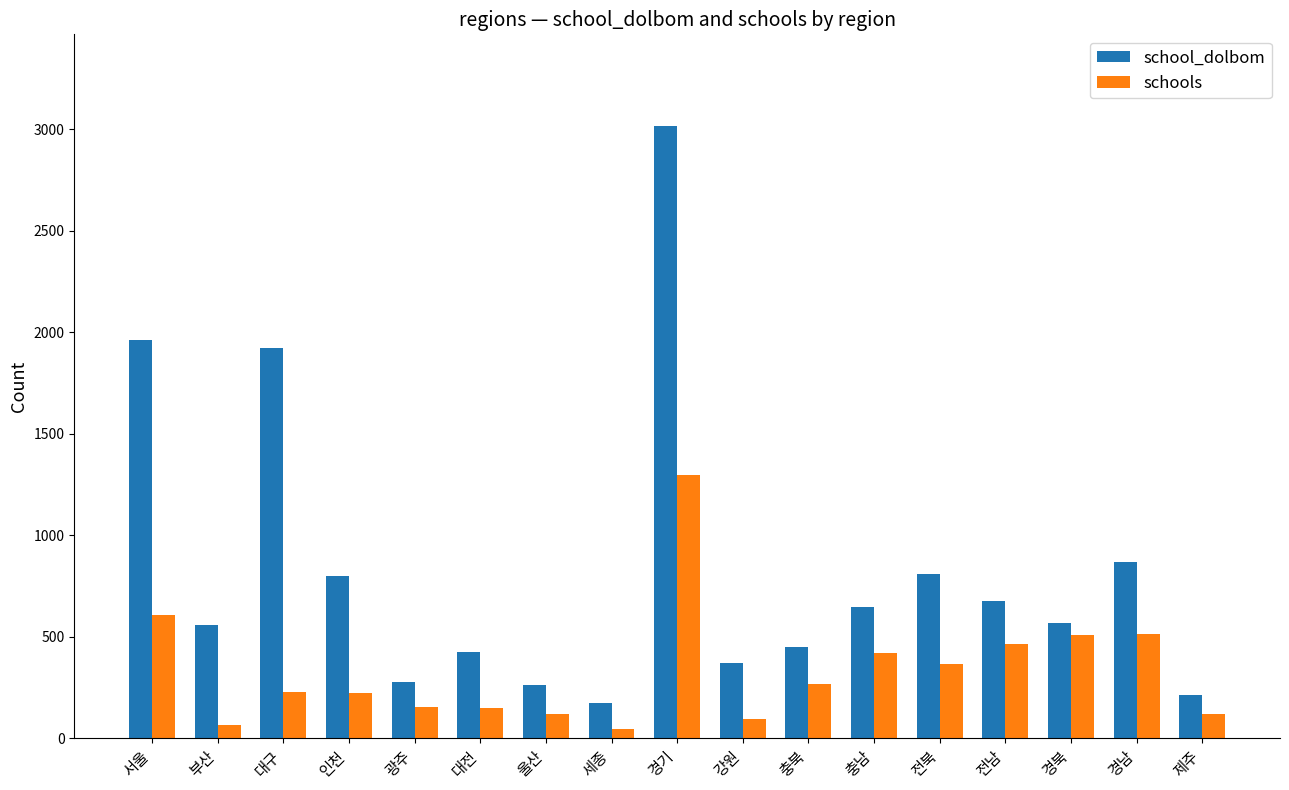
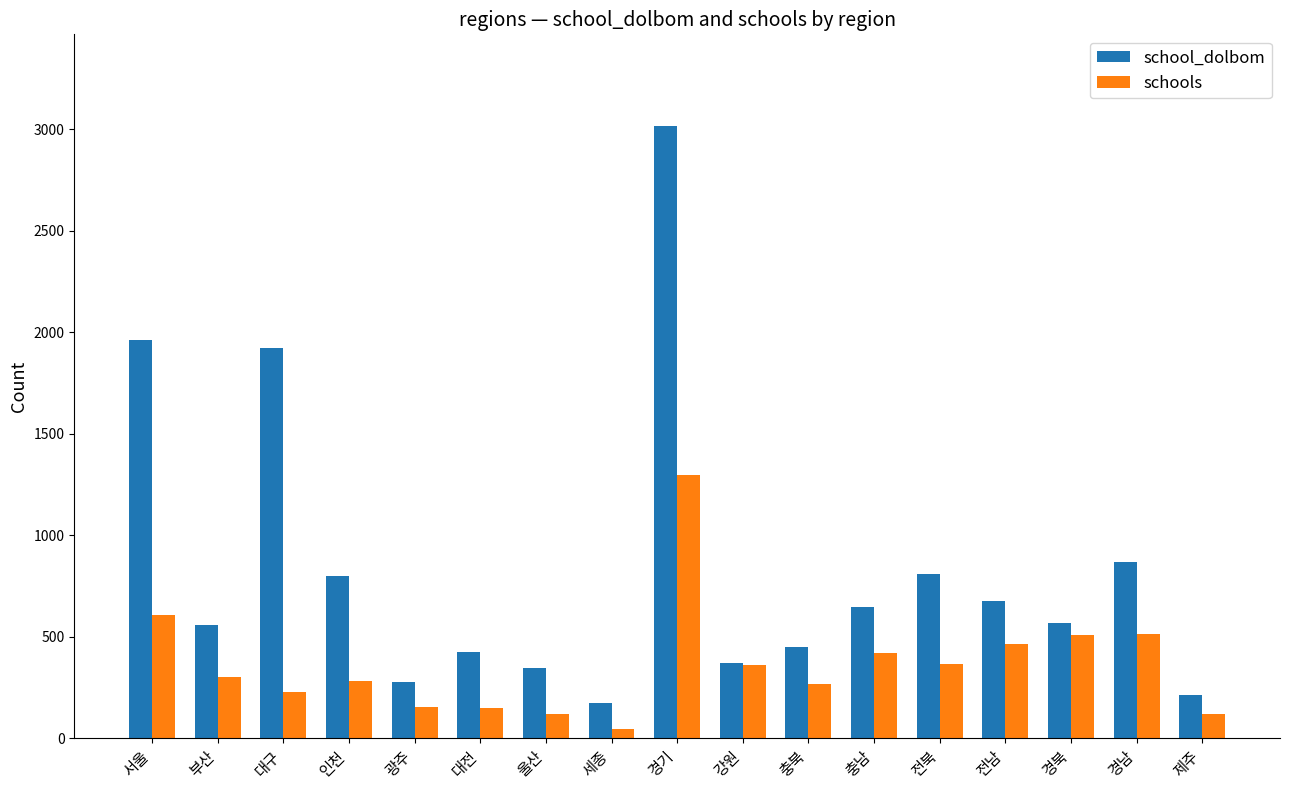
  {
    "school_dolbom": {
      "서울": 1960,
      "부산": 560,
      "대구": 1920,
      "인천": 800,
      "광주": 280,
      "대전": 430,
-     "울산": 260,
+     "울산": 350,
      "세종": 180,
      "경기": 3020,
      "강원": 370,
      "충북": 450,
      "충남": 650,
      "전북": 810,
      "전남": 680,
      "경북": 570,
      "경남": 870,
      "제주": 210
    },
    "schools": {
      "서울": 610,
-     "부산": 70,
+     "부산": 300,
      "대구": 230,
-     "인천": 220,
+     "인천": 280,
      "광주": 160,
      "대전": 150,
      "울산": 120,
      "세종": 50,
      "경기": 1300,
-     "강원": 100,
+     "강원": 360,
      "충북": 270,
      "충남": 420,
      "전북": 370,
      "전남": 470,
      "경북": 510,
      "경남": 510,
      "제주": 120
    }
  }
